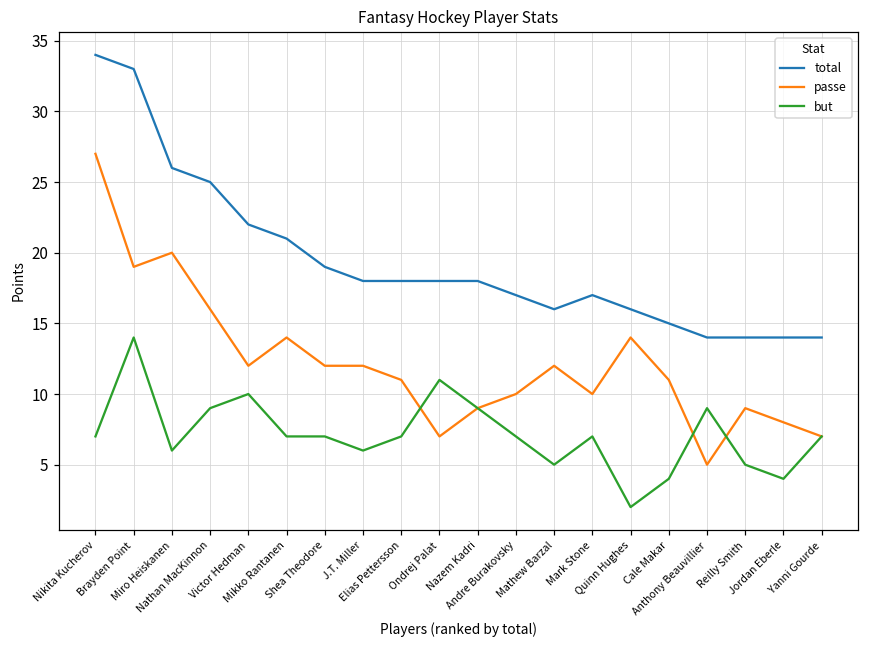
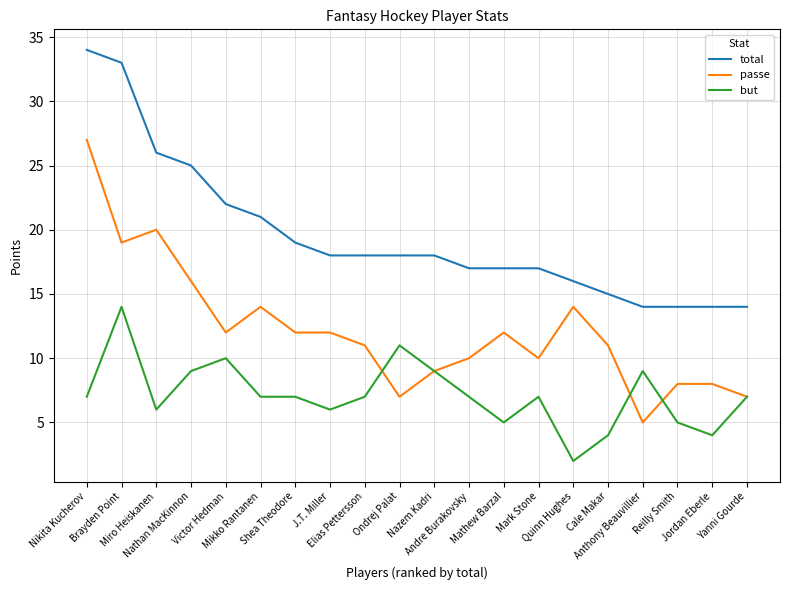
  {
    "total": {
      "Nikita Kucherov": 34,
      "Brayden Point": 33,
      "Miro Heiskanen": 26,
      "Nathan MacKinnon": 25,
      "Victor Hedman": 22,
      "Mikko Rantanen": 21,
      "Shea Theodore": 19,
      "J.T. Miller": 18,
      "Elias Pettersson": 18,
      "Ondrej Palat": 18,
      "Nazem Kadri": 18,
      "Andre Burakovsky": 17,
-     "Mathew Barzal": 16,
+     "Mathew Barzal": 17,
      "Mark Stone": 17,
      "Quinn Hughes": 16,
      "Cale Makar": 15,
      "Anthony Beauvillier": 14,
      "Reilly Smith": 14,
      "Jordan Eberle": 14,
      "Yanni Gourde": 14
    },
    "passe": {
      "Nikita Kucherov": 27,
      "Brayden Point": 19,
      "Miro Heiskanen": 20,
      "Nathan MacKinnon": 16,
      "Victor Hedman": 12,
      "Mikko Rantanen": 14,
      "Shea Theodore": 12,
      "J.T. Miller": 12,
      "Elias Pettersson": 11,
      "Ondrej Palat": 7,
      "Andre Burakovsky": 10,
      "Mathew Barzal": 12,
      "Mark Stone": 10,
      "Quinn Hughes": 14,
      "Cale Makar": 11,
      "Anthony Beauvillier": 5,
-     "Reilly Smith": 9,
+     "Reilly Smith": 8,
      "Jordan Eberle": 8
    },
    "but": {
      "Nikita Kucherov": 7,
      "Brayden Point": 14,
      "Miro Heiskanen": 6,
      "Nathan MacKinnon": 9,
      "Victor Hedman": 10,
      "Mikko Rantanen": 7,
      "Shea Theodore": 7,
      "J.T. Miller": 6,
      "Elias Pettersson": 7,
      "Ondrej Palat": 11,
      "Andre Burakovsky": 7,
      "Mathew Barzal": 5,
      "Mark Stone": 7,
      "Quinn Hughes": 2,
      "Cale Makar": 4,
      "Anthony Beauvillier": 9,
      "Reilly Smith": 5,
      "Jordan Eberle": 4
    }
  }
